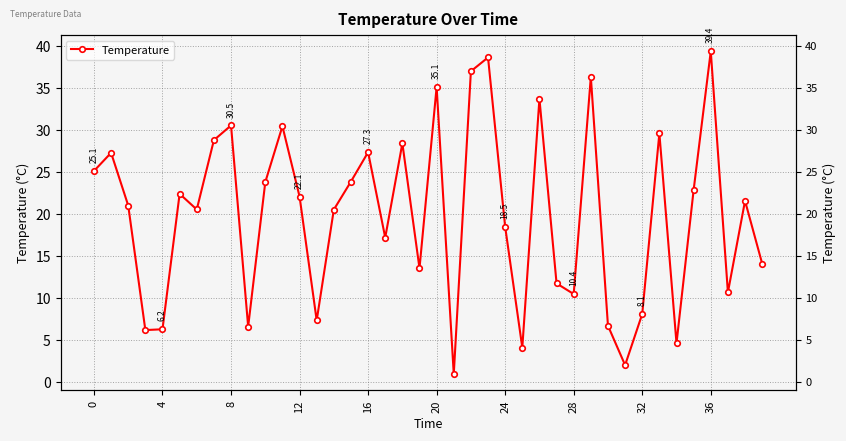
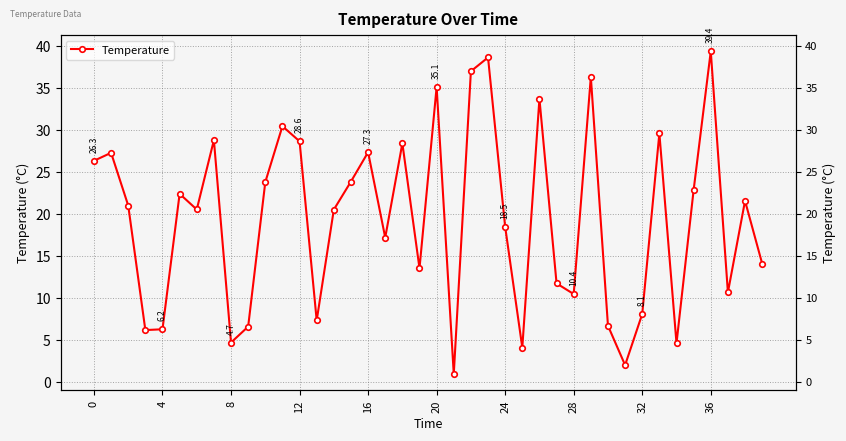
  {
-   "0": 25.1,
+   "0": 26.3,
    "4": 6.2,
-   "8": 30.5,
-   "12": 22.1,
+   "8": 4.7,
+   "12": 28.6,
    "16": 27.3,
    "20": 35.1,
    "24": 18.5,
    "28": 10.4,
    "32": 8.1,
    "36": 39.4
  }
